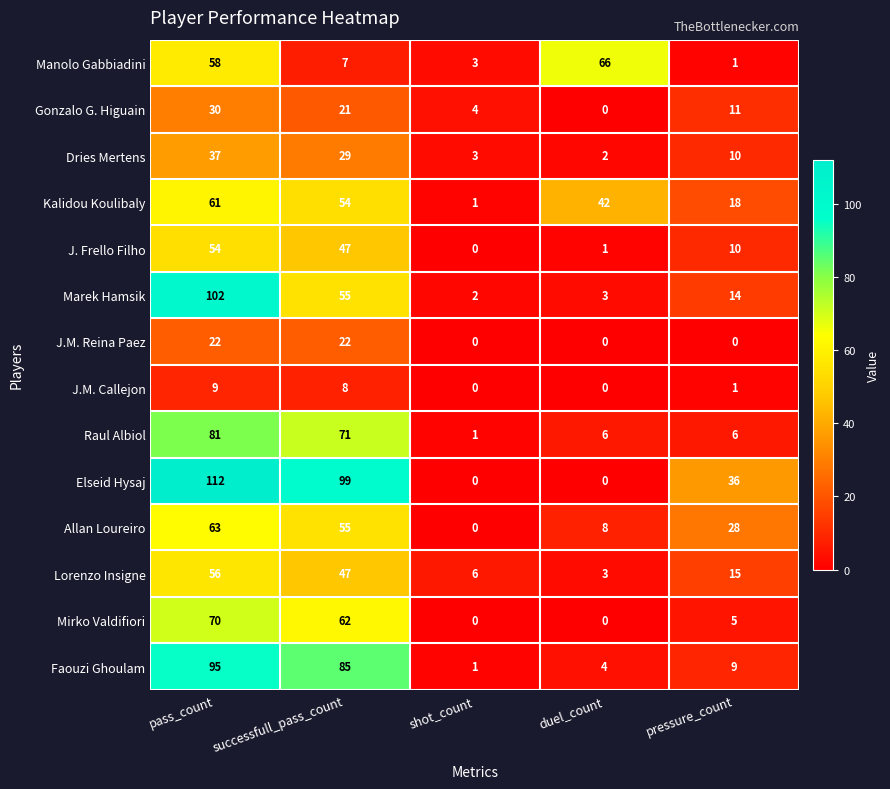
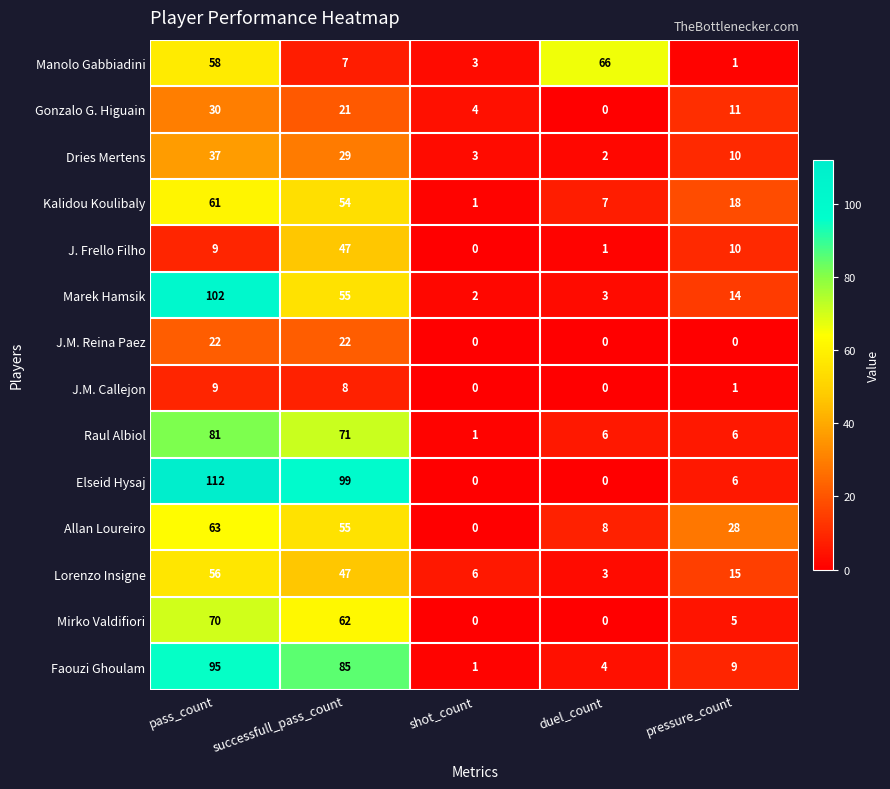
  {
    "Manolo Gabbiadini": {
      "pass_count": 58,
      "successfull_pass_count": 7,
      "shot_count": 3,
      "duel_count": 66,
      "pressure_count": 1
    },
    "Gonzalo G. Higuain": {
      "pass_count": 30,
      "successfull_pass_count": 21,
      "shot_count": 4,
      "duel_count": 0,
      "pressure_count": 11
    },
    "Dries Mertens": {
      "pass_count": 37,
      "successfull_pass_count": 29,
      "shot_count": 3,
      "duel_count": 2,
      "pressure_count": 10
    },
    "Kalidou Koulibaly": {
      "pass_count": 61,
      "successfull_pass_count": 54,
      "shot_count": 1,
-     "duel_count": 42,
+     "duel_count": 7,
      "pressure_count": 18
    },
    "J. Frello Filho": {
-     "pass_count": 54,
+     "pass_count": 9,
      "successfull_pass_count": 47,
      "shot_count": 0,
      "duel_count": 1,
      "pressure_count": 10
    },
    "Marek Hamsik": {
      "pass_count": 102,
      "successfull_pass_count": 55,
      "shot_count": 2,
      "duel_count": 3,
      "pressure_count": 14
    },
    "J.M. Reina Paez": {
      "pass_count": 22,
      "successfull_pass_count": 22,
      "shot_count": 0,
      "duel_count": 0,
      "pressure_count": 0
    },
    "J.M. Callejon": {
      "pass_count": 9,
      "successfull_pass_count": 8,
      "shot_count": 0,
      "duel_count": 0,
      "pressure_count": 1
    },
    "Raul Albiol": {
      "pass_count": 81,
      "successfull_pass_count": 71,
      "shot_count": 1,
      "duel_count": 6,
      "pressure_count": 6
    },
    "Elseid Hysaj": {
      "pass_count": 112,
      "successfull_pass_count": 99,
      "shot_count": 0,
      "duel_count": 0,
-     "pressure_count": 36
+     "pressure_count": 6
    },
    "Allan Loureiro": {
      "pass_count": 63,
      "successfull_pass_count": 55,
      "shot_count": 0,
      "duel_count": 8,
      "pressure_count": 28
    },
    "Lorenzo Insigne": {
      "pass_count": 56,
      "successfull_pass_count": 47,
      "shot_count": 6,
      "duel_count": 3,
      "pressure_count": 15
    },
    "Mirko Valdifiori": {
      "pass_count": 70,
      "successfull_pass_count": 62,
      "shot_count": 0,
      "duel_count": 0,
      "pressure_count": 5
    },
    "Faouzi Ghoulam": {
      "pass_count": 95,
      "successfull_pass_count": 85,
      "shot_count": 1,
      "duel_count": 4,
      "pressure_count": 9
    }
  }
